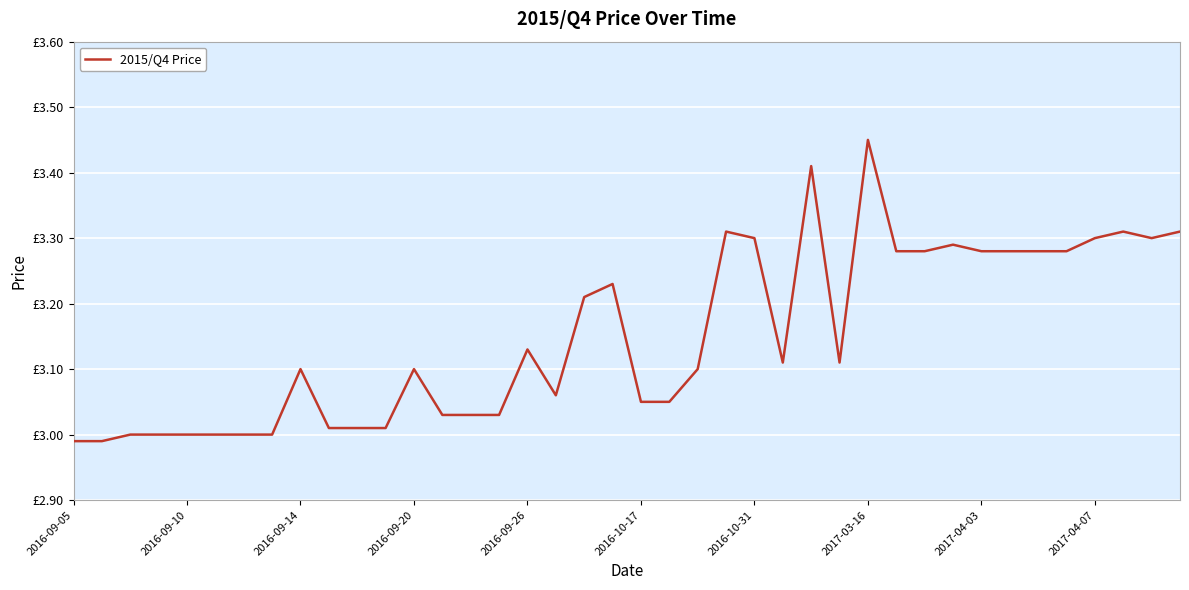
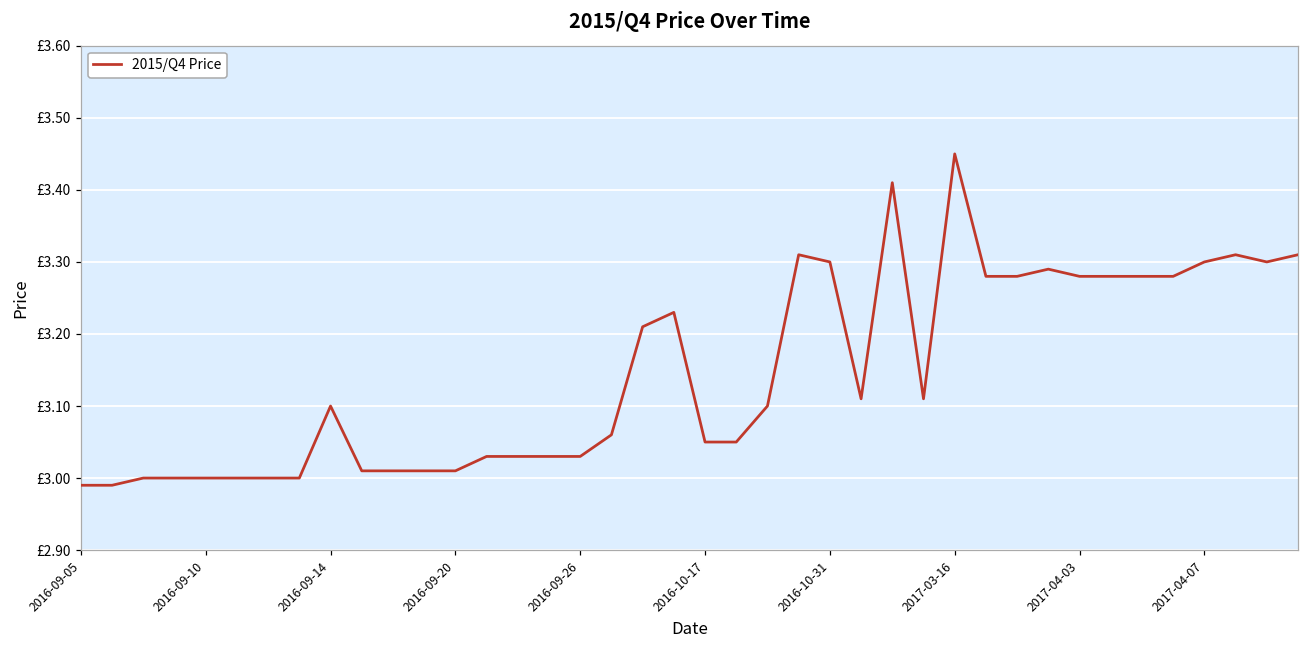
  {
    "2016-09-05": "£2.99",
    "2016-09-10": "£3.00",
    "2016-09-14": "£3.10",
-   "2016-09-20": "£3.10",
-   "2016-09-26": "£3.13",
+   "2016-09-20": "£3.01",
+   "2016-09-26": "£3.03",
    "2016-10-17": "£3.05",
    "2016-10-31": "£3.30",
    "2017-03-16": "£3.45",
    "2017-04-03": "£3.28",
    "2017-04-07": "£3.30"
  }
